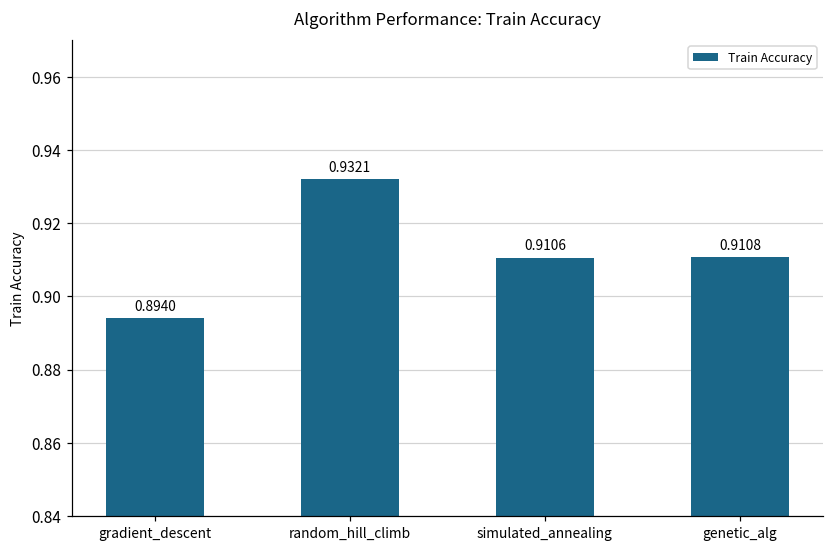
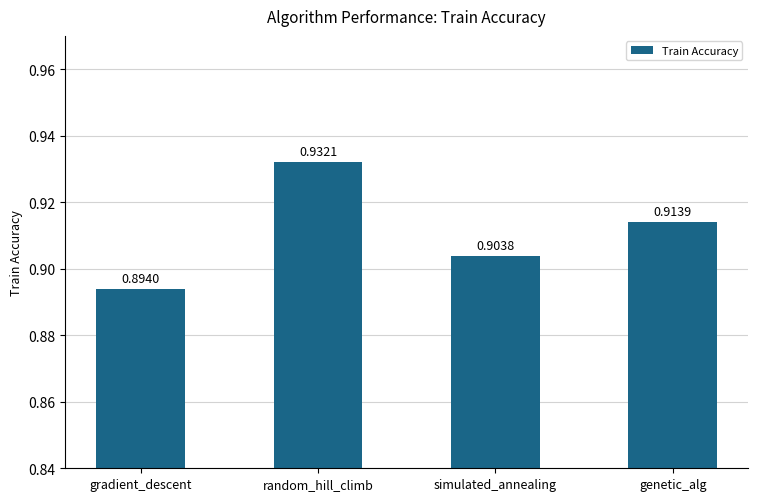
  {
    "gradient_descent": 0.8940,
    "random_hill_climb": 0.9321,
-   "simulated_annealing": 0.9106,
-   "genetic_alg": 0.9108
+   "simulated_annealing": 0.9038,
+   "genetic_alg": 0.9139
  }
